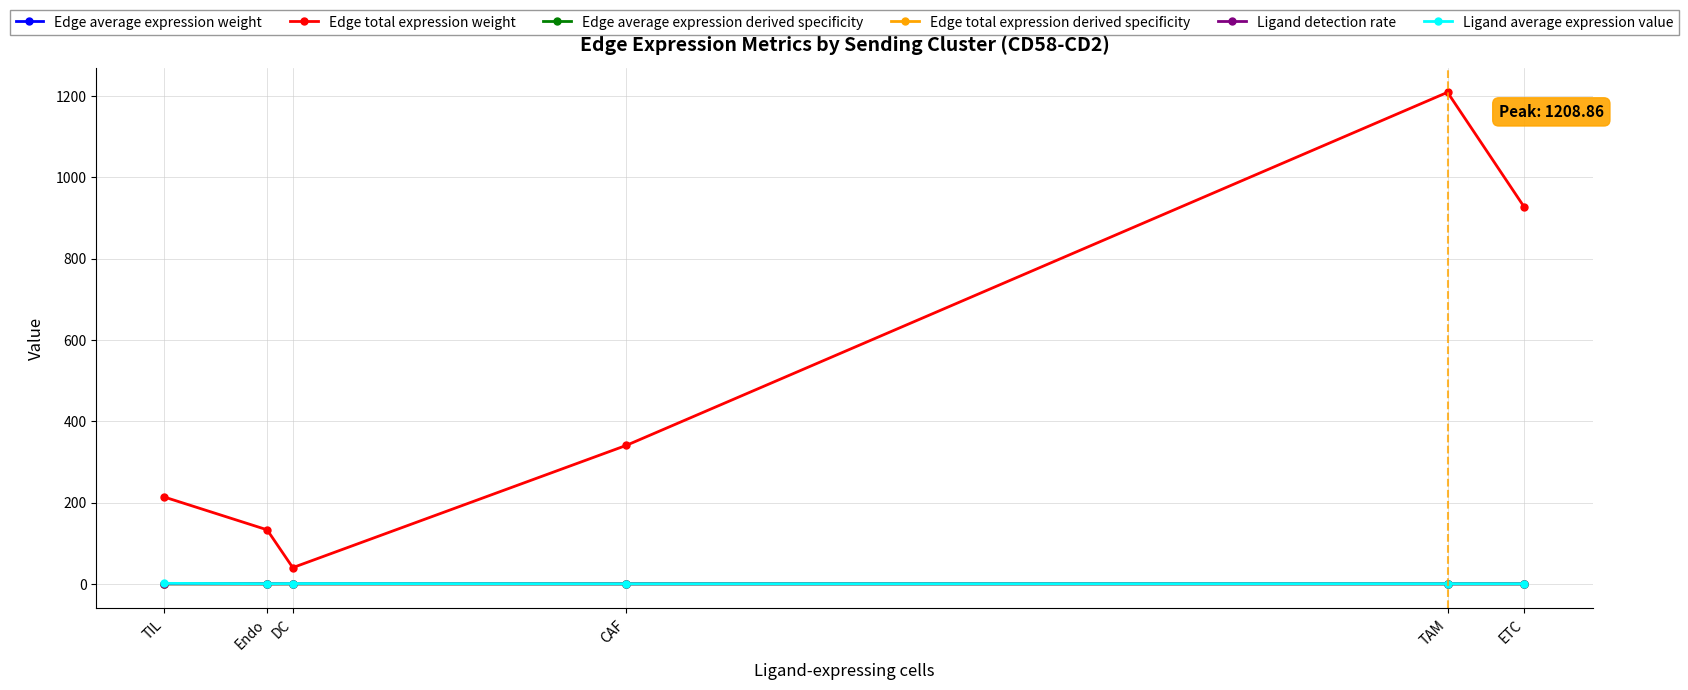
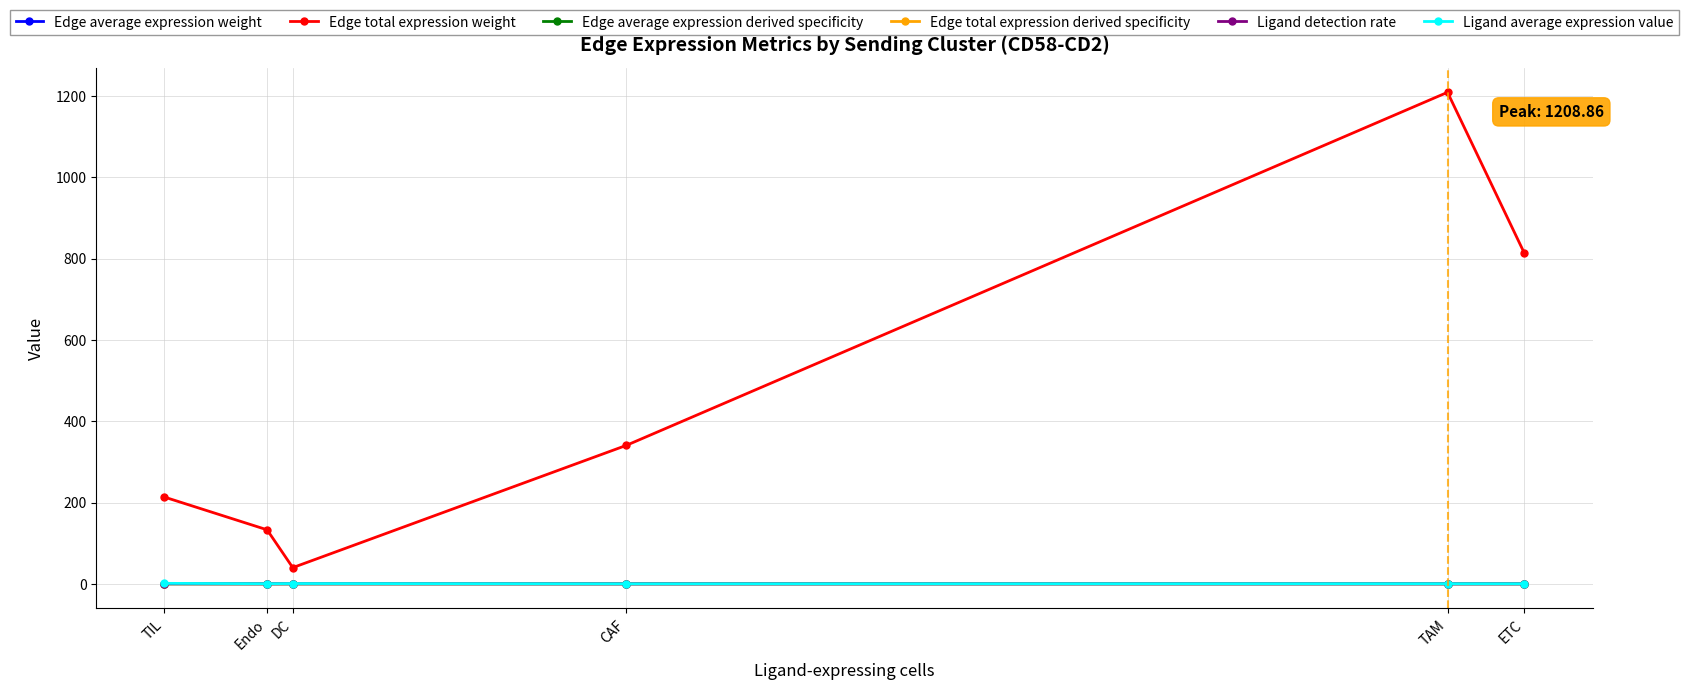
  {
    "Ligand average expression value": {
      "TIL": 0,
      "Endo": 0,
      "DC": 0,
      "CAF": 0,
      "TAM": 0,
      "ETC": 0
    },
    "Edge total expression weight": {
      "TIL": 210,
      "Endo": 130,
      "DC": 40,
      "CAF": 340,
      "TAM": 1210,
-     "ETC": 930
+     "ETC": 810
    }
  }
